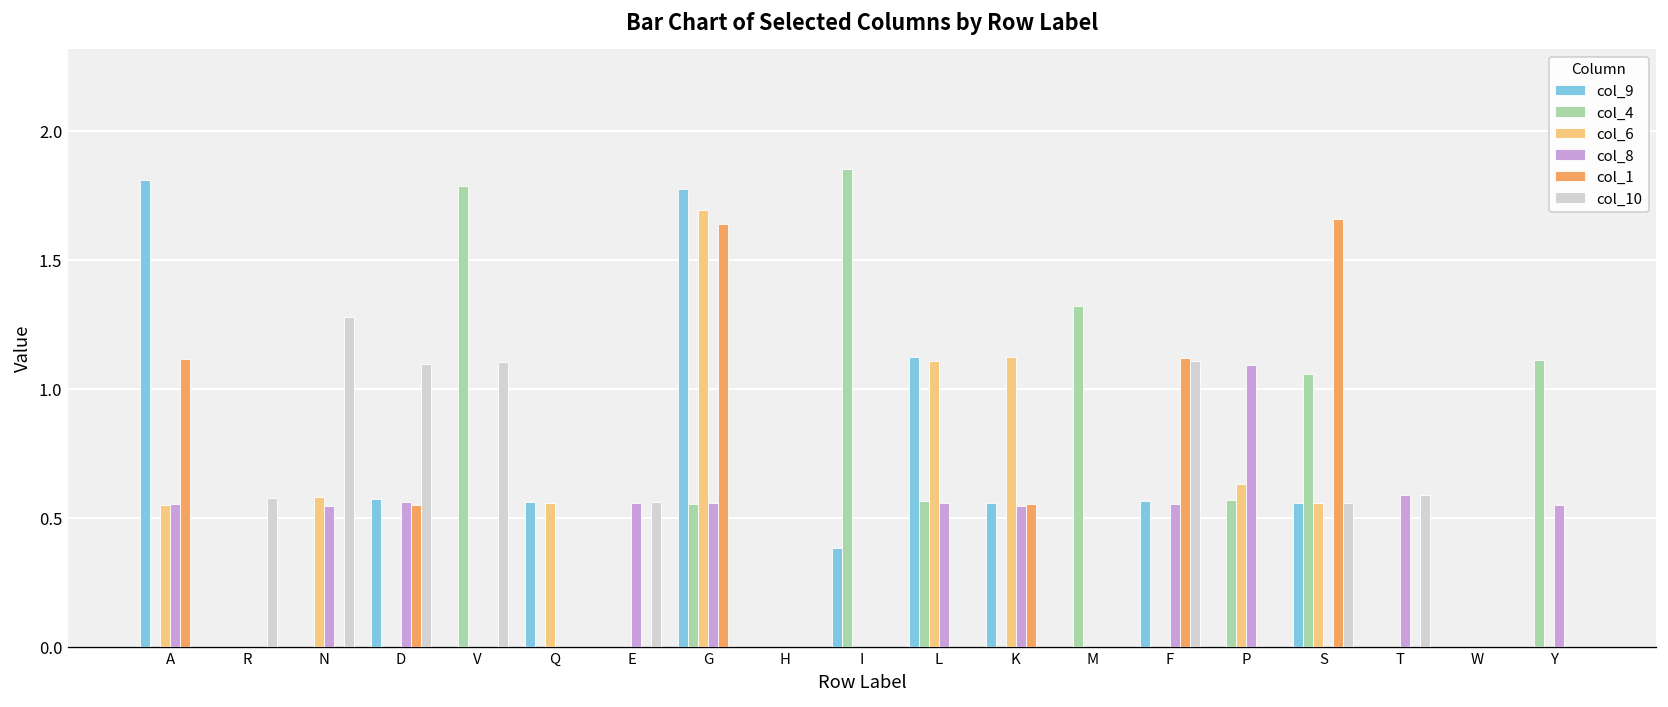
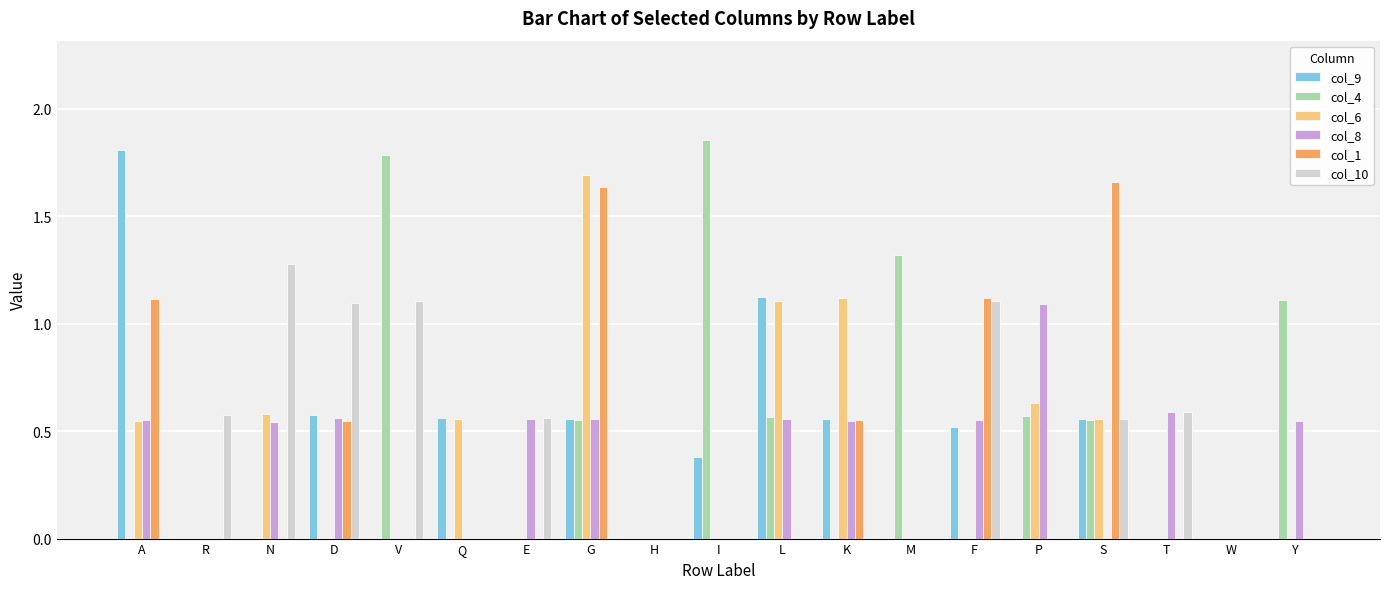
  {
    "col_9": {
      "A": 1.81,
      "R": 0.00,
      "N": 0.00,
      "D": 0.57,
      "V": 0.00,
      "Q": 0.56,
      "E": 0.00,
-     "G": 1.77,
+     "G": 0.56,
      "H": 0.00,
      "I": 0.38,
      "L": 1.12,
      "K": 0.56,
      "M": 0.00,
-     "F": 0.57,
+     "F": 0.52,
      "P": 0.00,
      "S": 0.56,
      "T": 0.00,
      "W": 0.00,
      "Y": 0.00
    },
    "col_4": {
      "A": 0.00,
      "R": 0.00,
      "N": 0.00,
      "D": 0.00,
      "V": 1.78,
      "Q": 0.00,
      "E": 0.00,
      "G": 0.55,
      "H": 0.00,
      "I": 1.85,
      "L": 0.56,
      "K": 0.00,
      "M": 1.32,
      "F": 0.00,
      "P": 0.57,
-     "S": 1.06,
+     "S": 0.55,
      "T": 0.00,
      "W": 0.00,
      "Y": 1.11
    }
  }
